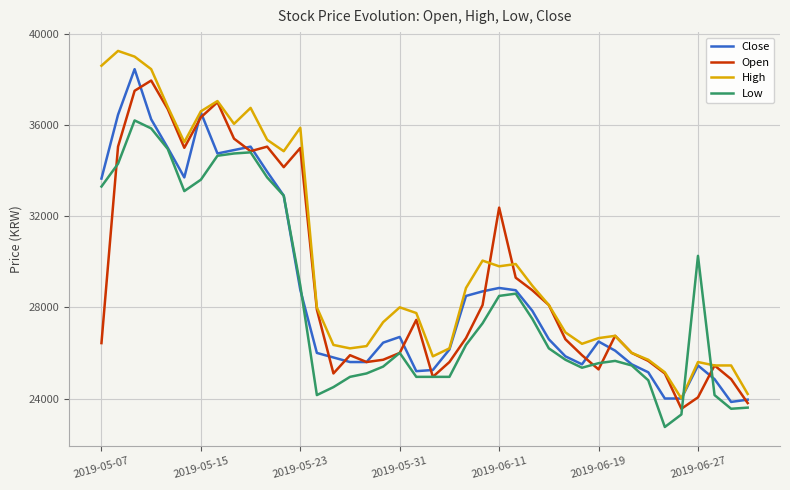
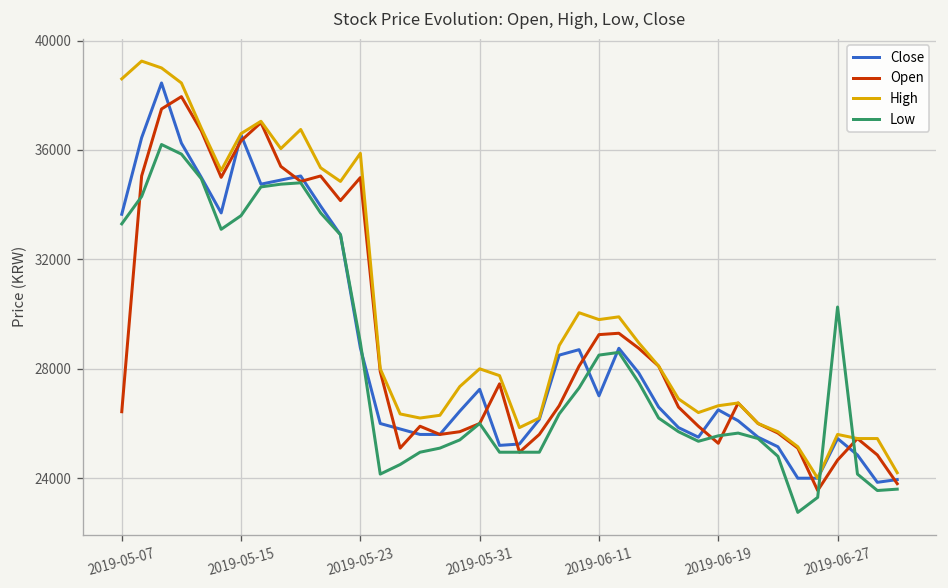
  {
    "Close": {
      "2019-05-07": 33700,
      "2019-05-23": 28800,
-     "2019-05-31": 26700,
-     "2019-06-11": 28900,
+     "2019-05-31": 27300,
+     "2019-06-11": 27000,
      "2019-06-19": 26500,
      "2019-06-27": 25500
    },
    "Open": {
      "2019-05-07": 26400,
      "2019-05-15": 36300,
      "2019-05-23": 35000,
-     "2019-06-11": 32400,
+     "2019-06-11": 29300,
      "2019-06-19": 25300,
-     "2019-06-27": 24100
+     "2019-06-27": 24700
    },
    "High": {
      "2019-05-07": 38600,
      "2019-05-23": 35900,
      "2019-05-31": 28000,
      "2019-06-11": 29800,
      "2019-06-19": 26700,
      "2019-06-27": 25600
    },
    "Low": {
      "2019-05-07": 33300,
      "2019-05-15": 33600,
      "2019-05-23": 29000,
      "2019-06-11": 28500,
      "2019-06-19": 25600,
      "2019-06-27": 30300
    }
  }
